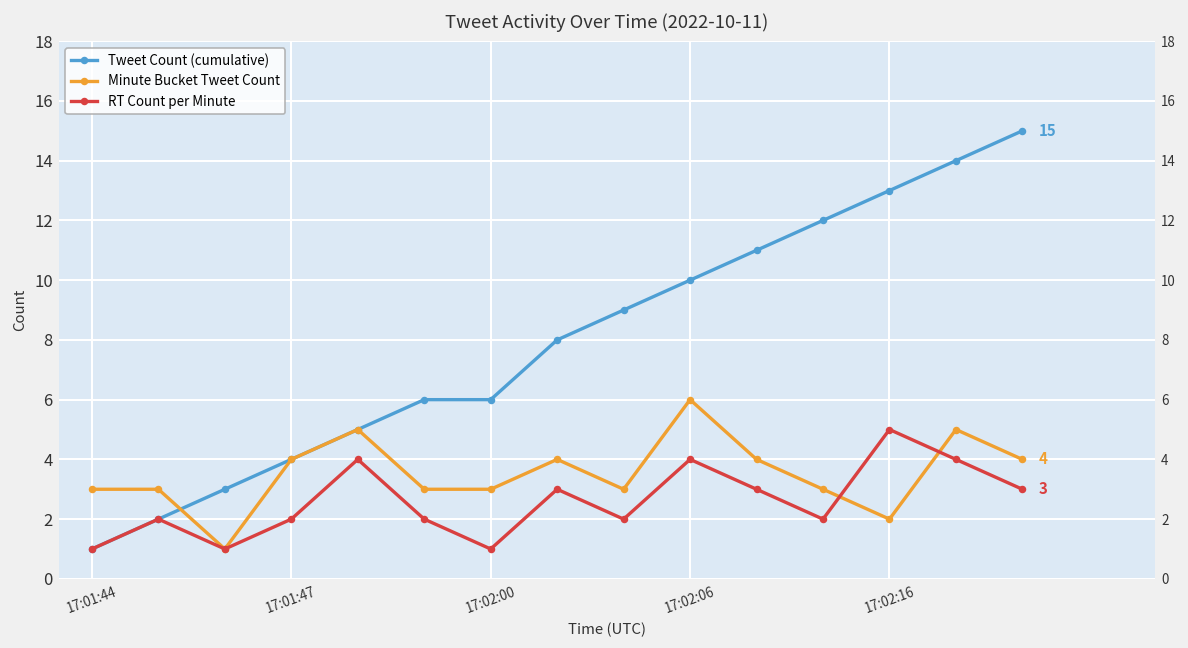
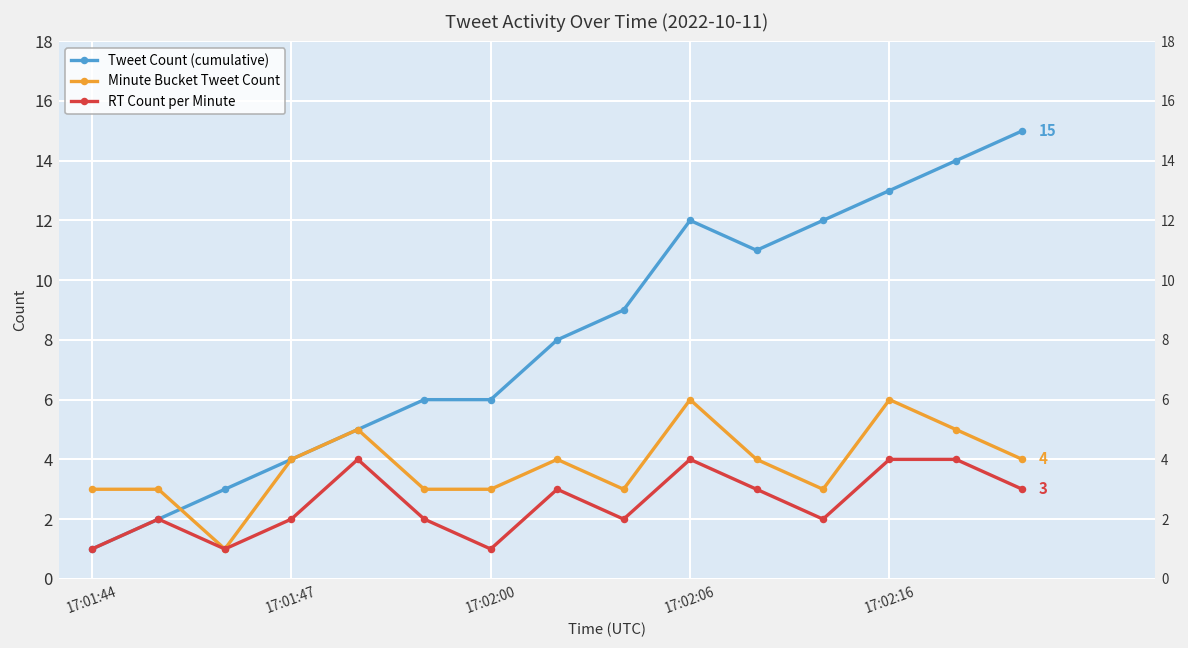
  {
    "Tweet Count (cumulative)": {
      "17:02:00": 6,
-     "17:02:06": 10,
+     "17:02:06": 12,
      "17:02:16": 13
    },
    "Minute Bucket Tweet Count": {
      "17:01:44": 3,
      "17:02:00": 3,
      "17:02:06": 6,
-     "17:02:16": 2
+     "17:02:16": 6
    },
    "RT Count per Minute": {
      "17:01:47": 2,
      "17:02:00": 1,
      "17:02:06": 4,
-     "17:02:16": 5
+     "17:02:16": 4
    }
  }
